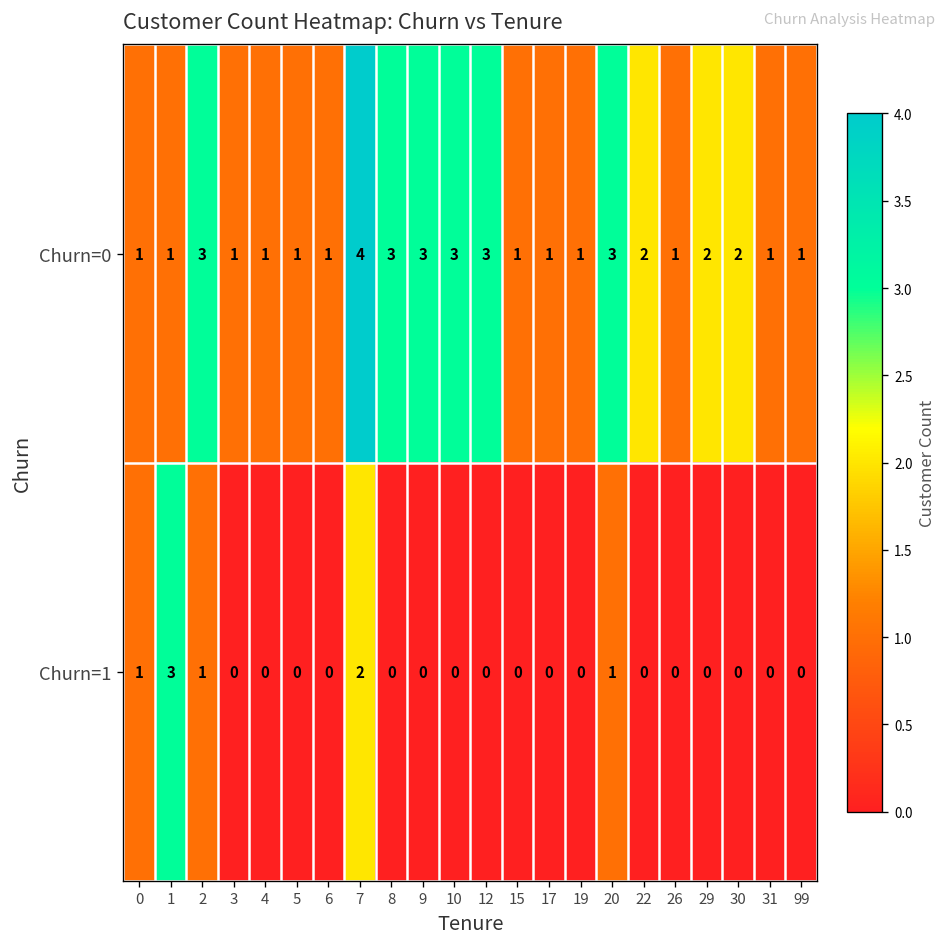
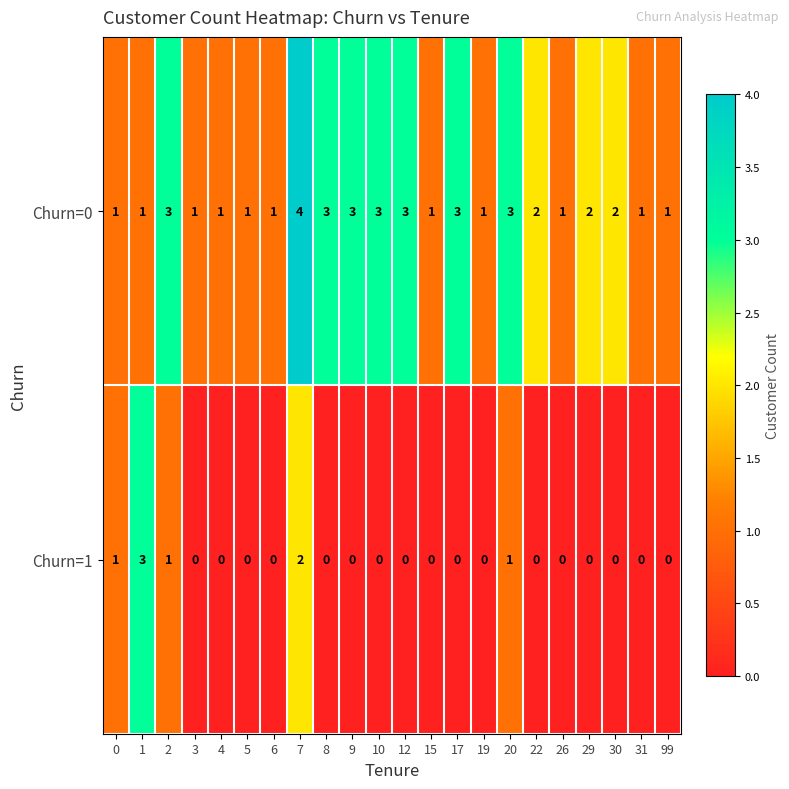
  {
    "Churn=0": {
      "0": 1,
      "1": 1,
      "2": 3,
      "3": 1,
      "4": 1,
      "5": 1,
      "6": 1,
      "7": 4,
      "8": 3,
      "9": 3,
      "10": 3,
      "12": 3,
      "15": 1,
-     "17": 1,
+     "17": 3,
      "19": 1,
      "20": 3,
      "22": 2,
      "26": 1,
      "29": 2,
      "30": 2,
      "31": 1,
      "99": 1
    },
    "Churn=1": {
      "0": 1,
      "1": 3,
      "2": 1,
      "3": 0,
      "4": 0,
      "5": 0,
      "6": 0,
      "7": 2,
      "8": 0,
      "9": 0,
      "10": 0,
      "12": 0,
      "15": 0,
      "17": 0,
      "19": 0,
      "20": 1,
      "22": 0,
      "26": 0,
      "29": 0,
      "30": 0,
      "31": 0,
      "99": 0
    }
  }
